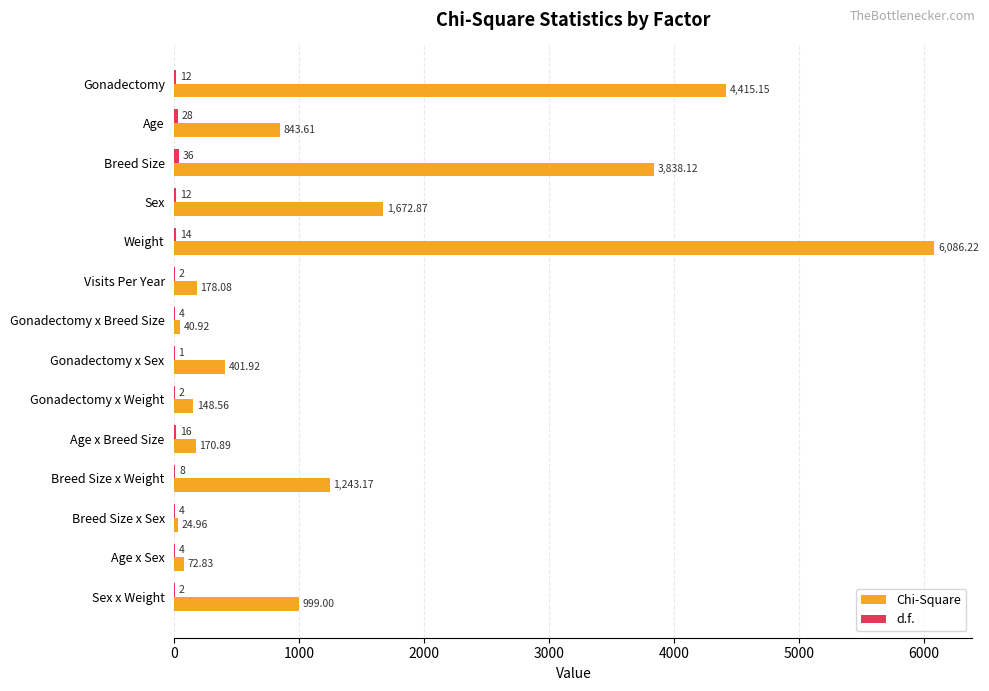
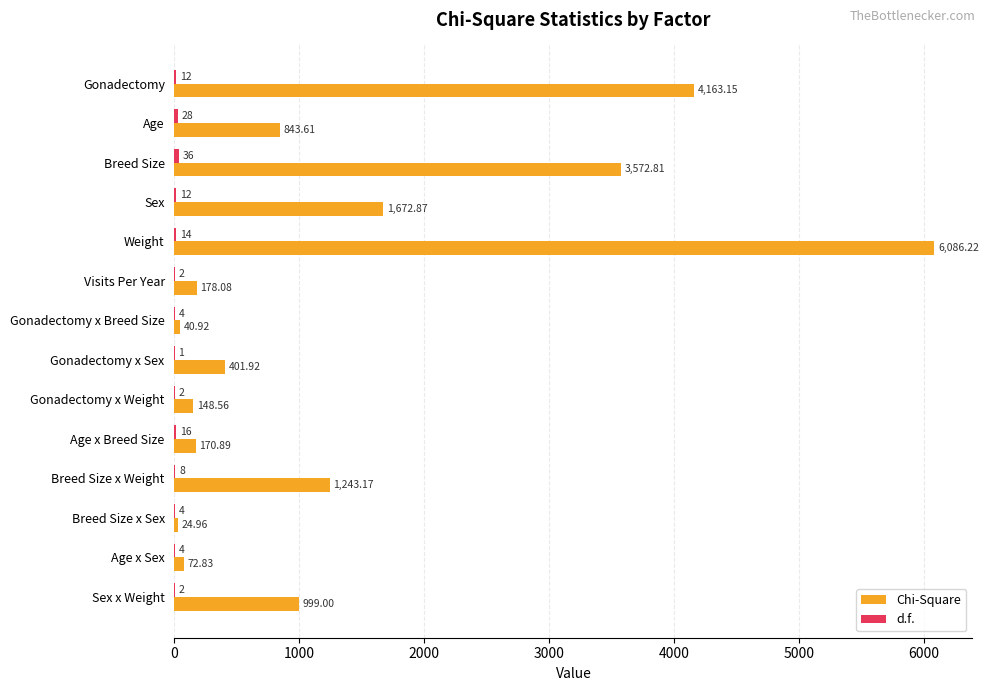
  {
    "Chi-Square": {
-     "Gonadectomy": "4,415.15",
+     "Gonadectomy": "4,163.15",
      "Age": "843.61",
-     "Breed Size": "3,838.12",
+     "Breed Size": "3,572.81",
      "Sex": "1,672.87",
      "Weight": "6,086.22",
      "Visits Per Year": "178.08",
      "Gonadectomy x Breed Size": "40.92",
      "Gonadectomy x Sex": "401.92",
      "Gonadectomy x Weight": "148.56",
      "Age x Breed Size": "170.89",
      "Breed Size x Weight": "1,243.17",
      "Breed Size x Sex": "24.96",
      "Age x Sex": "72.83",
      "Sex x Weight": "999.00"
    },
    "d.f.": {
      "Gonadectomy": "12",
      "Age": "28",
      "Breed Size": "36",
      "Sex": "12",
      "Weight": "14",
      "Visits Per Year": "2",
      "Gonadectomy x Breed Size": "4",
      "Gonadectomy x Sex": "1",
      "Gonadectomy x Weight": "2",
      "Age x Breed Size": "16",
      "Breed Size x Weight": "8",
      "Breed Size x Sex": "4",
      "Age x Sex": "4",
      "Sex x Weight": "2"
    }
  }
